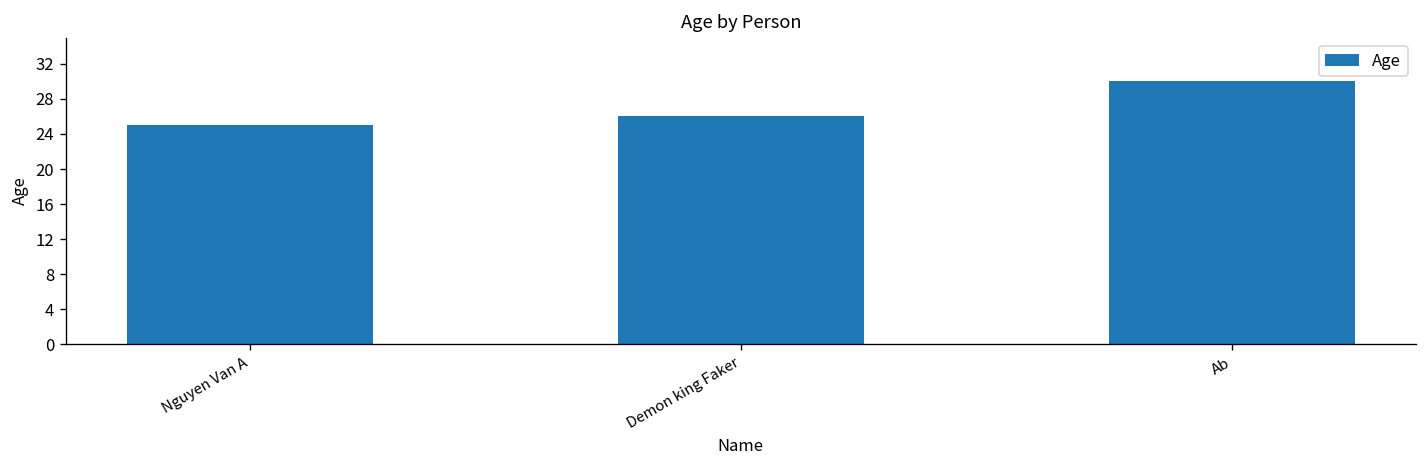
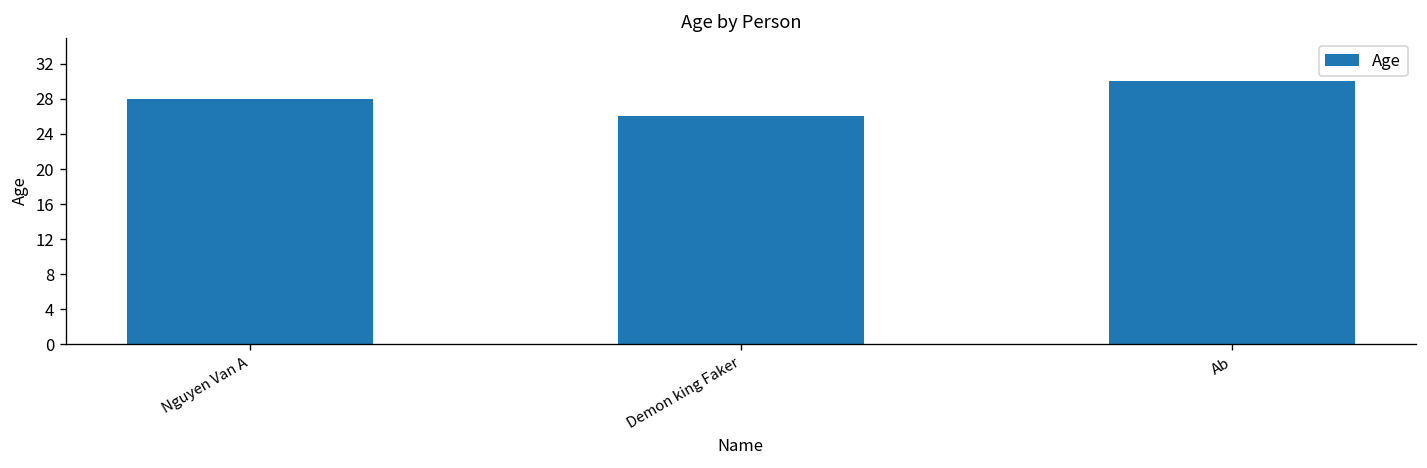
  {
-   "Nguyen Van A": 25,
+   "Nguyen Van A": 28,
    "Demon king Faker": 26,
    "Ab": 30
  }
